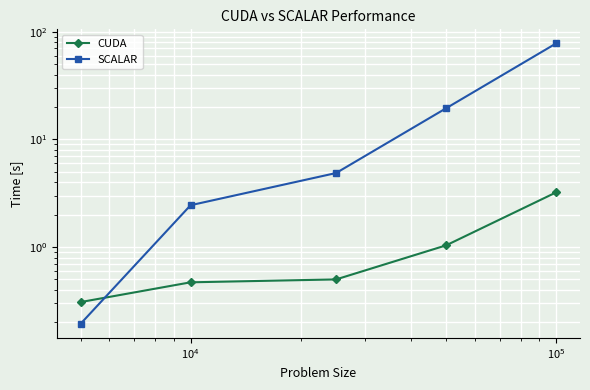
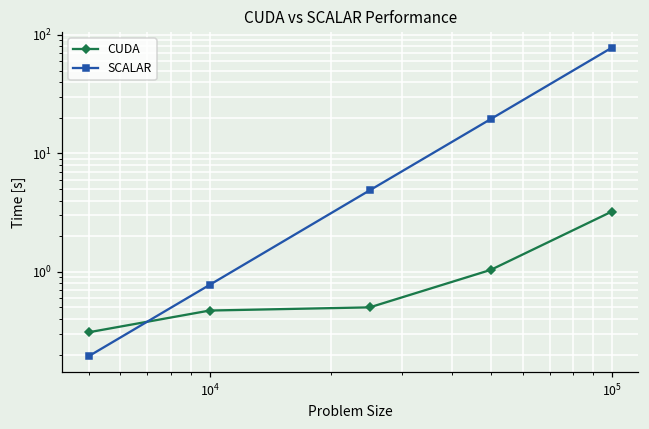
  {
    "CUDA": {
      "10^4": 0.5,
      "10^5": 3.2
    },
    "SCALAR": {
-     "10^4": 2.4,
+     "10^4": 0.8,
      "10^5": 80
    }
  }
